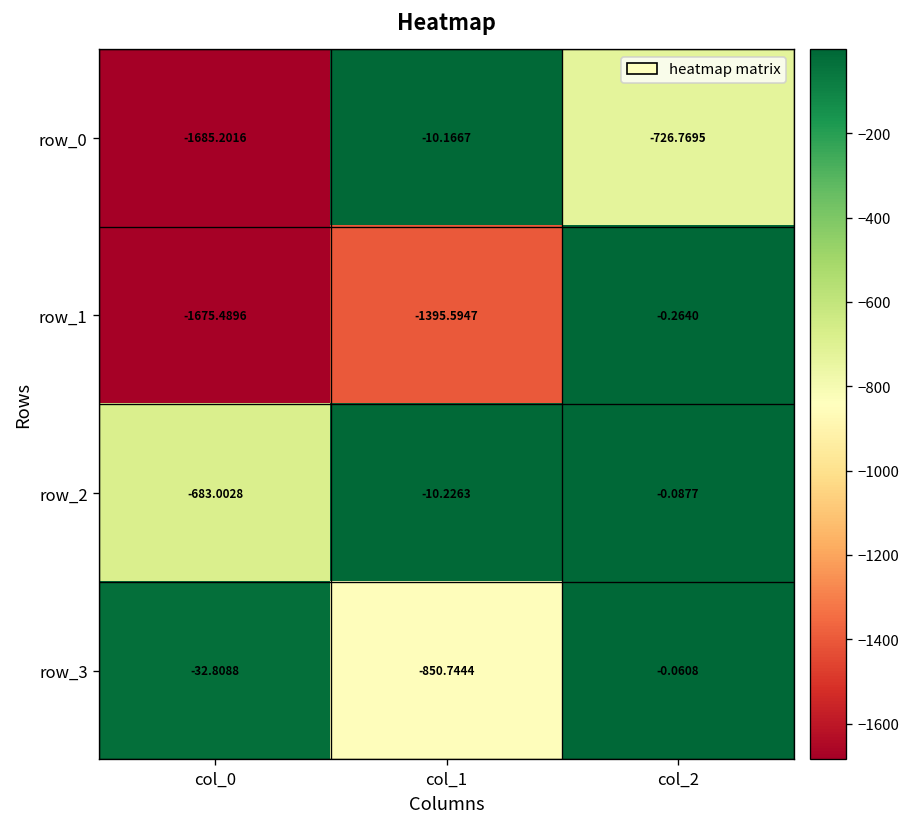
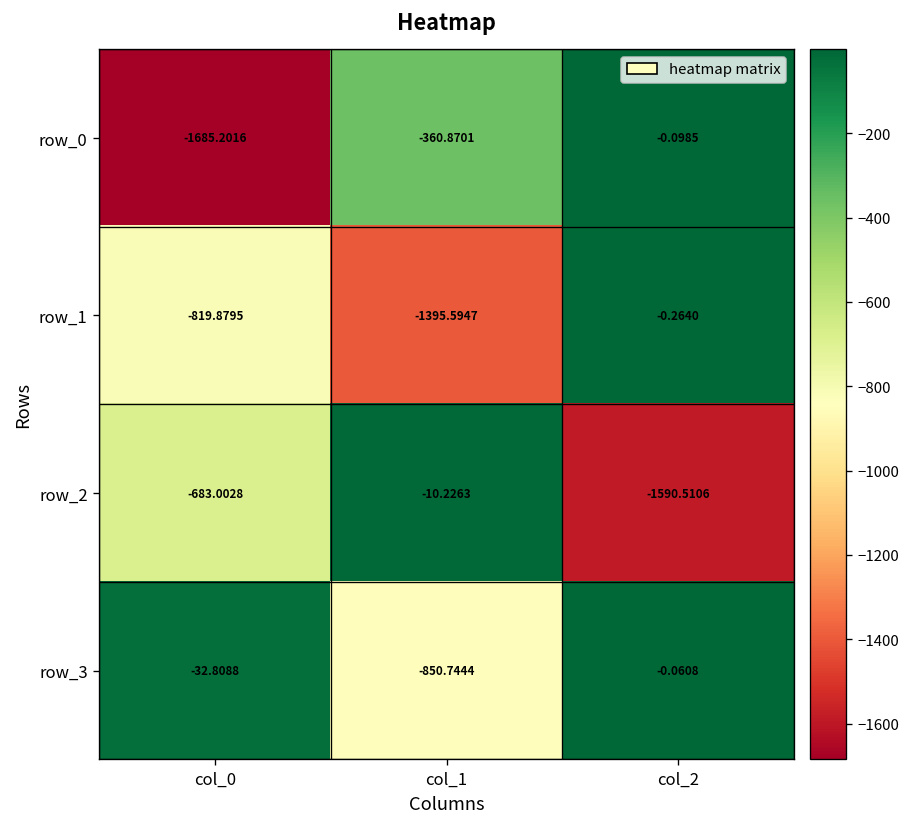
  {
    "row_0": {
      "col_0": -1685.2016,
-     "col_1": -10.1667,
-     "col_2": -726.7695
+     "col_1": -360.8701,
+     "col_2": -0.0985
    },
    "row_1": {
-     "col_0": -1675.4896,
+     "col_0": -819.8795,
      "col_1": -1395.5947,
      "col_2": -0.2640
    },
    "row_2": {
      "col_0": -683.0028,
      "col_1": -10.2263,
-     "col_2": -0.0877
+     "col_2": -1590.5106
    },
    "row_3": {
      "col_0": -32.8088,
      "col_1": -850.7444,
      "col_2": -0.0608
    }
  }
